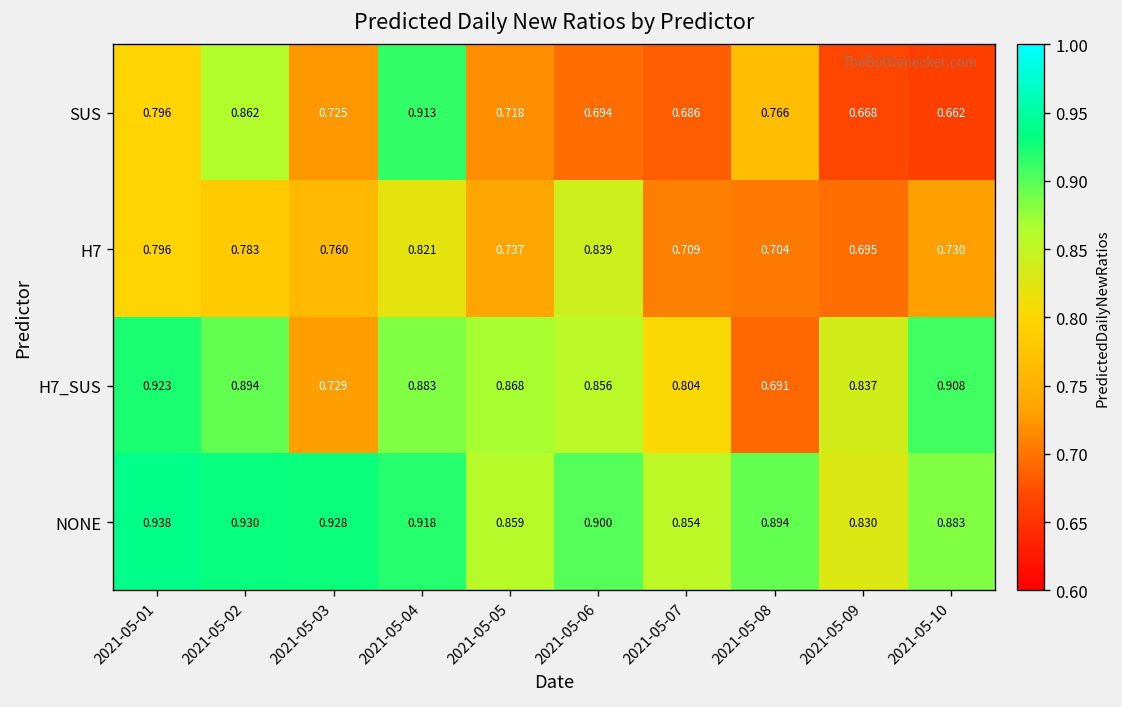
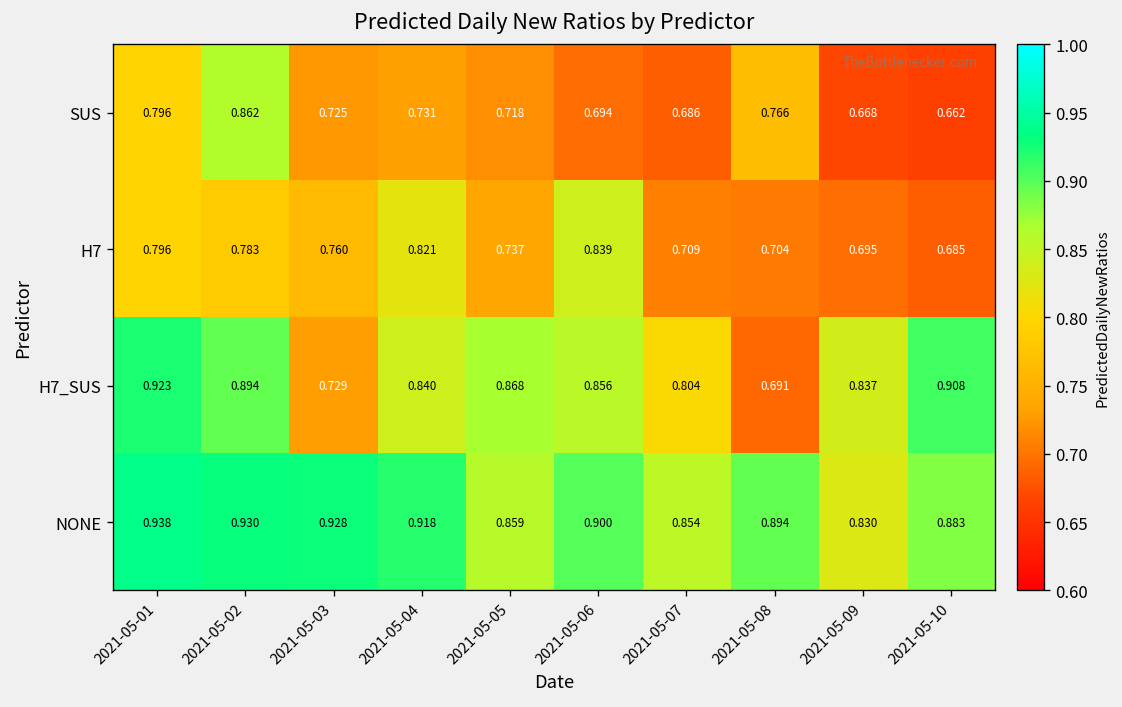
  {
    "SUS": {
      "2021-05-01": 0.796,
      "2021-05-02": 0.862,
      "2021-05-03": 0.725,
-     "2021-05-04": 0.913,
+     "2021-05-04": 0.731,
      "2021-05-05": 0.718,
      "2021-05-06": 0.694,
      "2021-05-07": 0.686,
      "2021-05-08": 0.766,
      "2021-05-09": 0.668
    },
    "H7": {
      "2021-05-01": 0.796,
      "2021-05-02": 0.783,
      "2021-05-03": 0.760,
      "2021-05-04": 0.821,
      "2021-05-05": 0.737,
      "2021-05-06": 0.839,
      "2021-05-07": 0.709,
      "2021-05-08": 0.704,
      "2021-05-09": 0.695,
-     "2021-05-10": 0.730
+     "2021-05-10": 0.685
    },
    "H7_SUS": {
      "2021-05-01": 0.923,
      "2021-05-02": 0.894,
      "2021-05-03": 0.729,
-     "2021-05-04": 0.883,
+     "2021-05-04": 0.840,
      "2021-05-05": 0.868,
      "2021-05-06": 0.856,
      "2021-05-07": 0.804,
      "2021-05-08": 0.691,
      "2021-05-09": 0.837,
      "2021-05-10": 0.908
    },
    "NONE": {
      "2021-05-01": 0.938,
      "2021-05-02": 0.930,
      "2021-05-03": 0.928,
      "2021-05-04": 0.918,
      "2021-05-05": 0.859,
      "2021-05-06": 0.900,
      "2021-05-07": 0.854,
      "2021-05-08": 0.894,
      "2021-05-09": 0.830,
      "2021-05-10": 0.883
    }
  }
